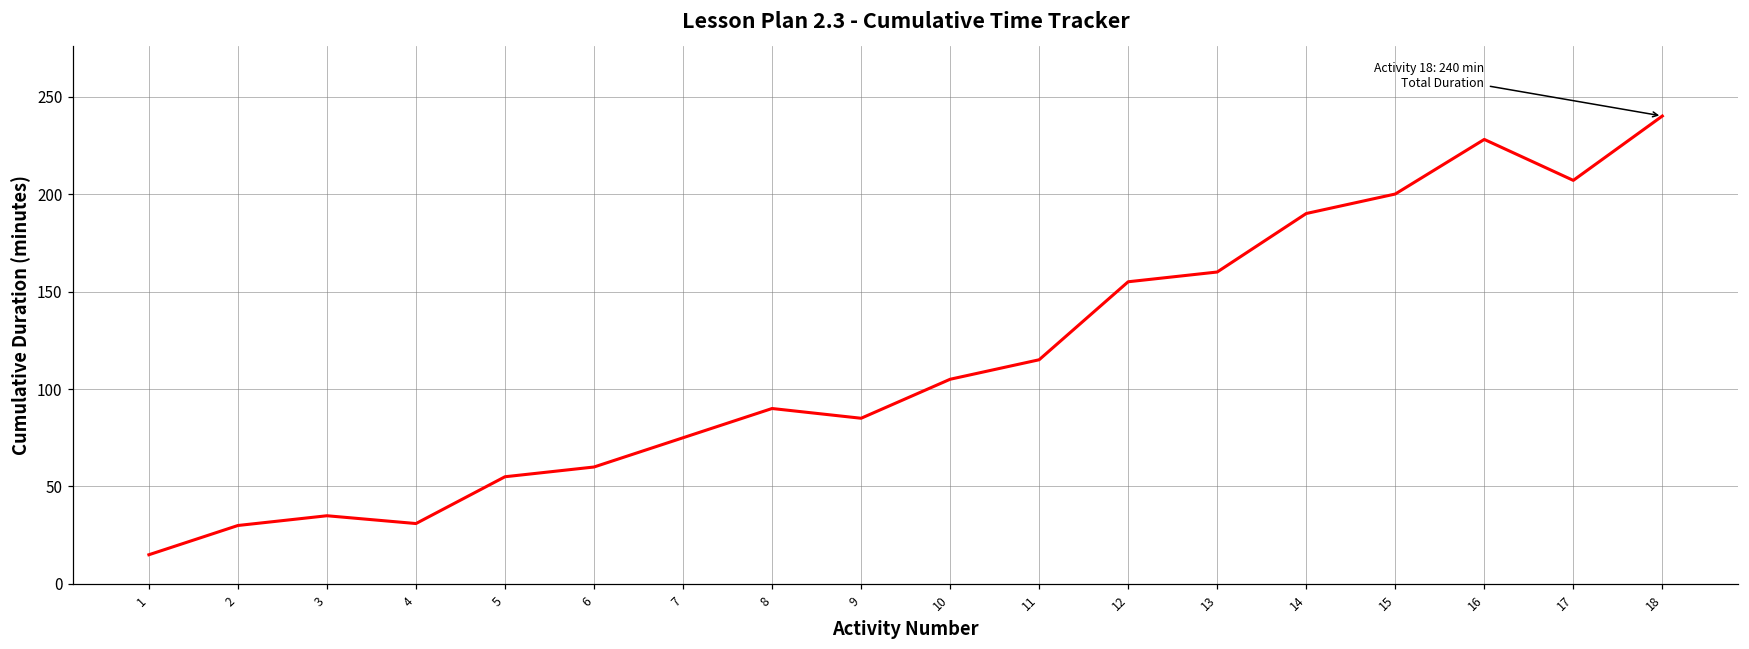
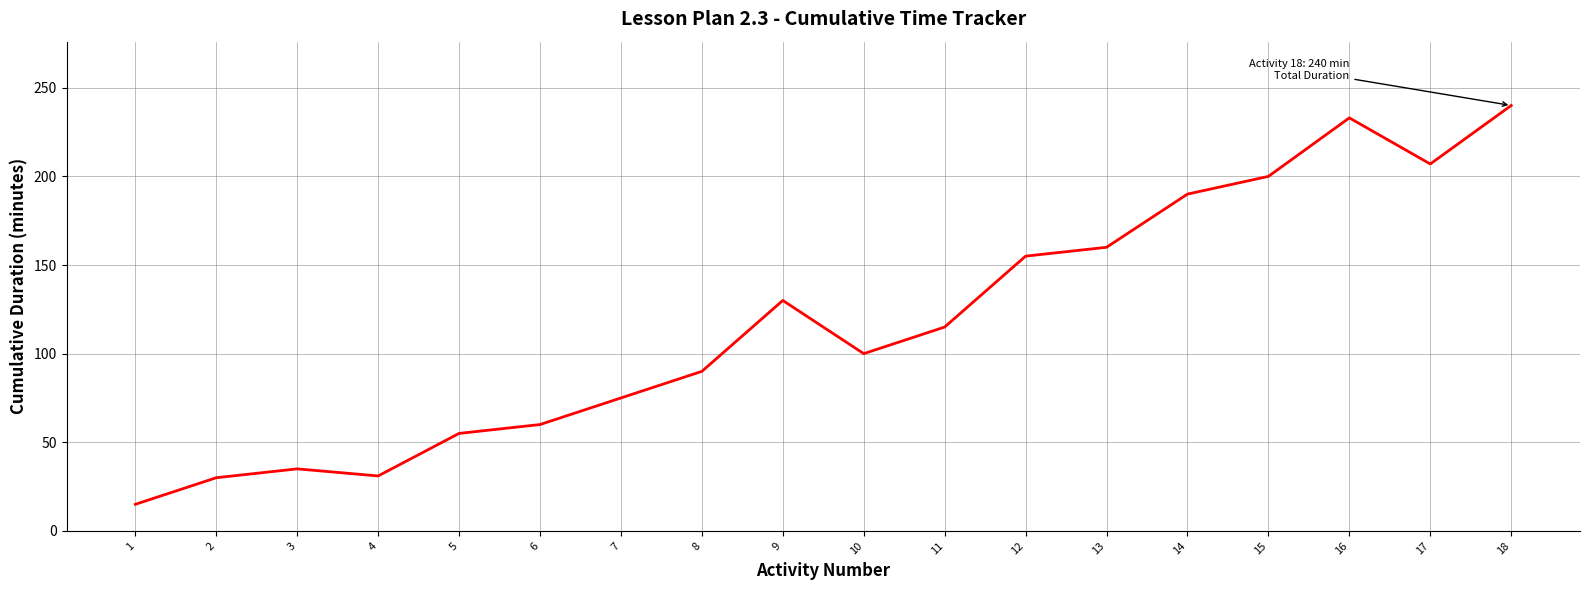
  {
    "1": 15,
    "2": 30,
    "3": 35,
    "4": 31,
    "5": 55,
    "6": 60,
    "7": 75,
    "8": 90,
-   "9": 85,
-   "10": 105,
+   "9": 130,
+   "10": 100,
    "11": 115,
    "12": 155,
    "13": 160,
    "14": 190,
    "15": 200,
-   "16": 228,
+   "16": 233,
    "17": 207
  }
